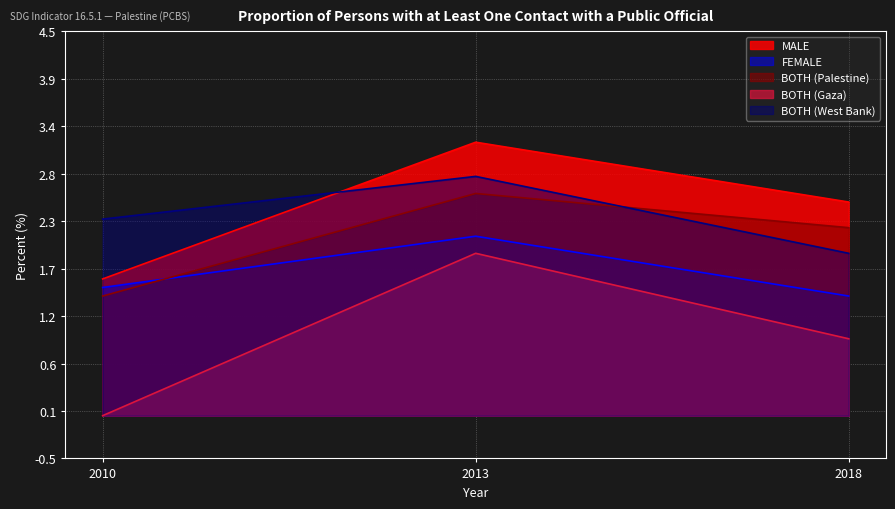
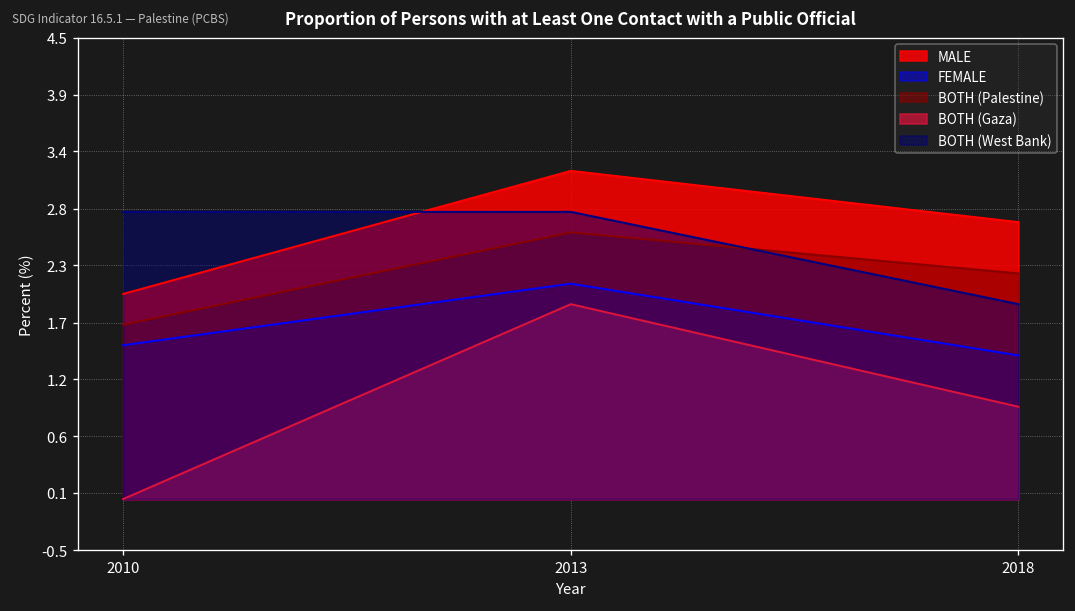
  {
    "MALE": {
-     "2010": 1.6,
+     "2010": 2.0,
      "2013": 3.2,
-     "2018": 2.5
+     "2018": 2.7
    },
    "FEMALE": {
      "2010": 1.5,
      "2013": 2.1,
      "2018": 1.4
    },
    "BOTH (Palestine)": {
-     "2010": 1.4,
+     "2010": 1.7,
      "2013": 2.6,
      "2018": 2.2
    },
    "BOTH (Gaza)": {
      "2010": 0.0,
      "2013": 1.9,
      "2018": 0.9
    },
    "BOTH (West Bank)": {
-     "2010": 2.3,
+     "2010": 2.8,
      "2013": 2.8,
      "2018": 1.9
    }
  }
